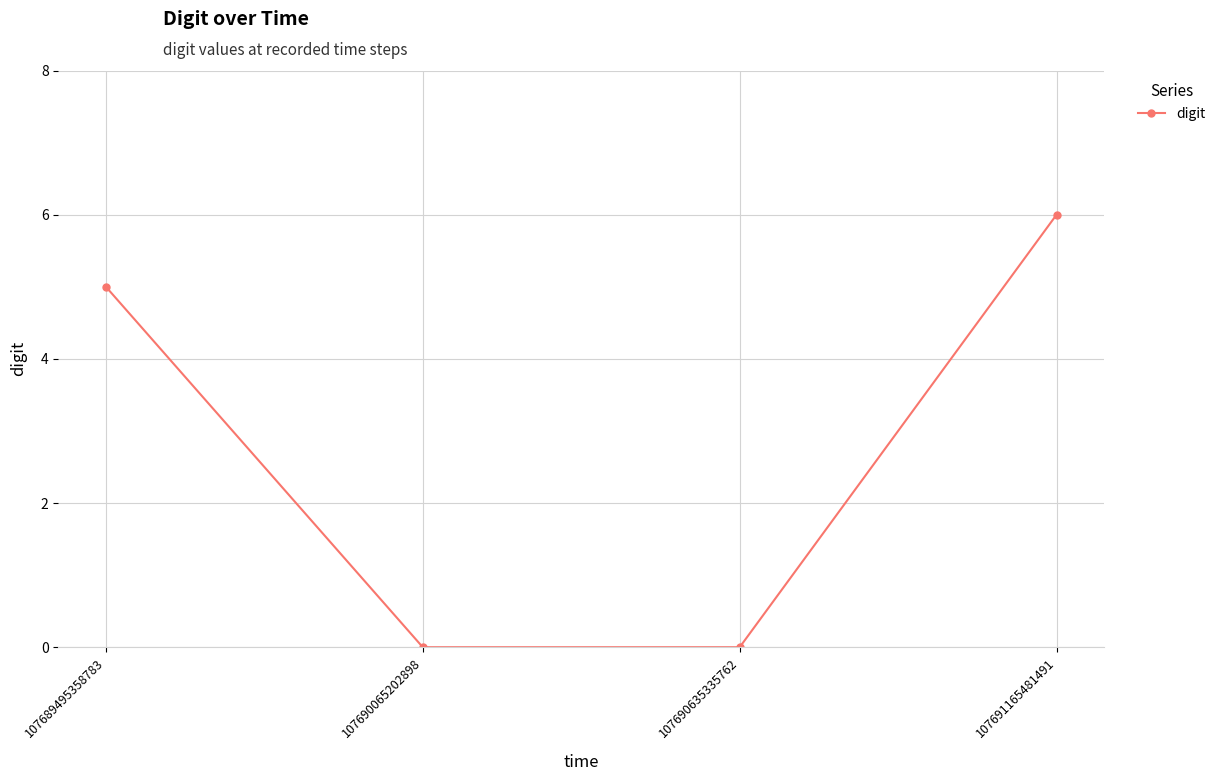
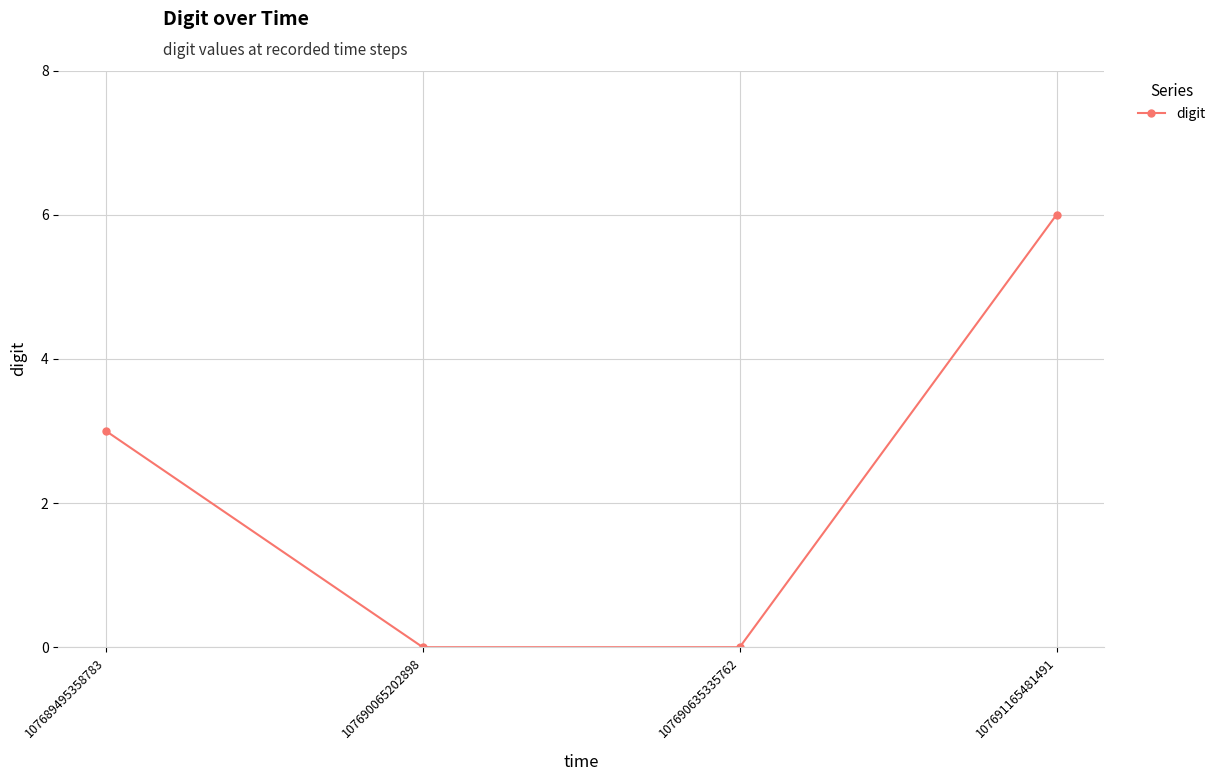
  {
-   "107689495358783": 5,
+   "107689495358783": 3,
    "107690065202898": 0,
    "107690635335762": 0,
    "107691165481491": 6
  }
